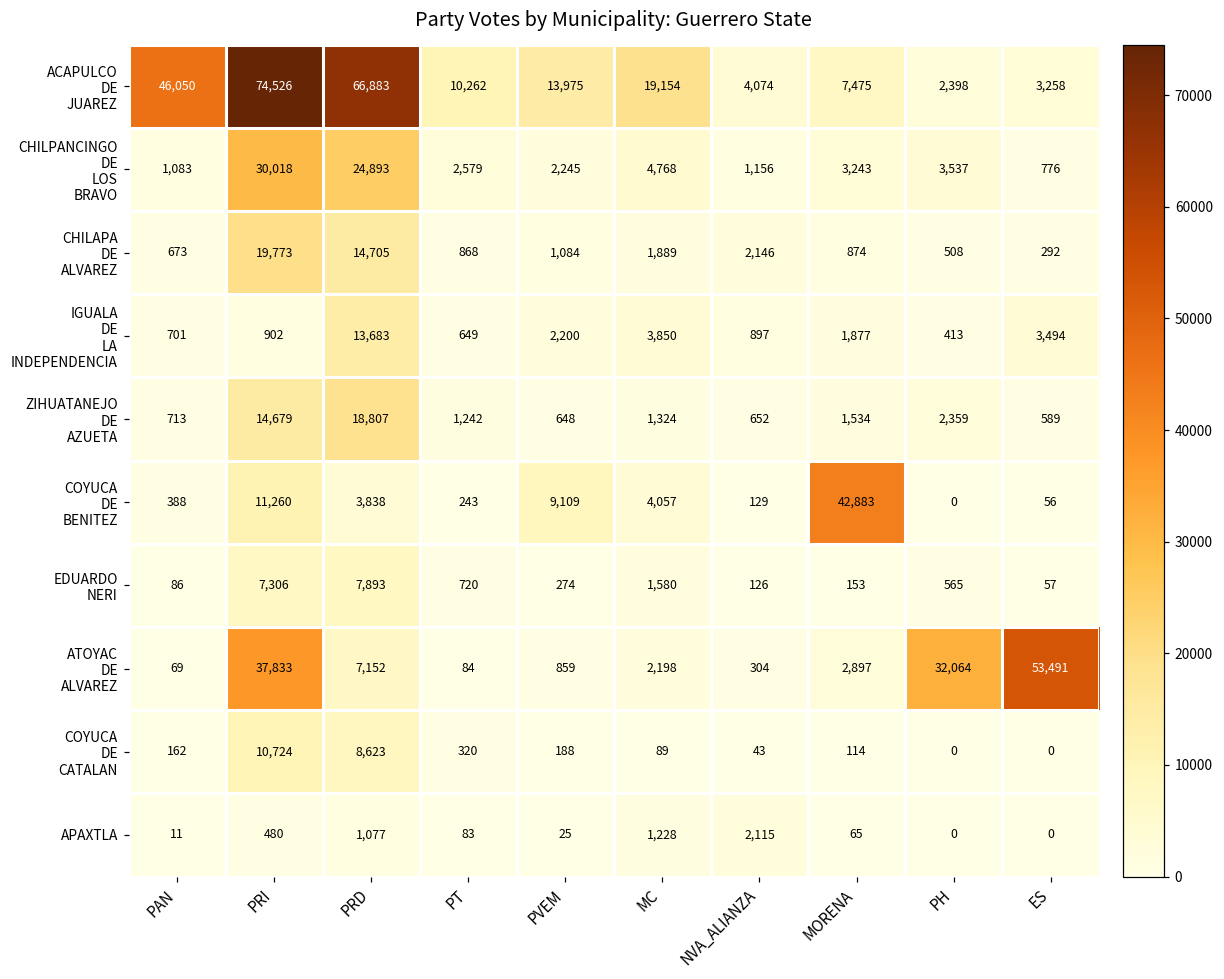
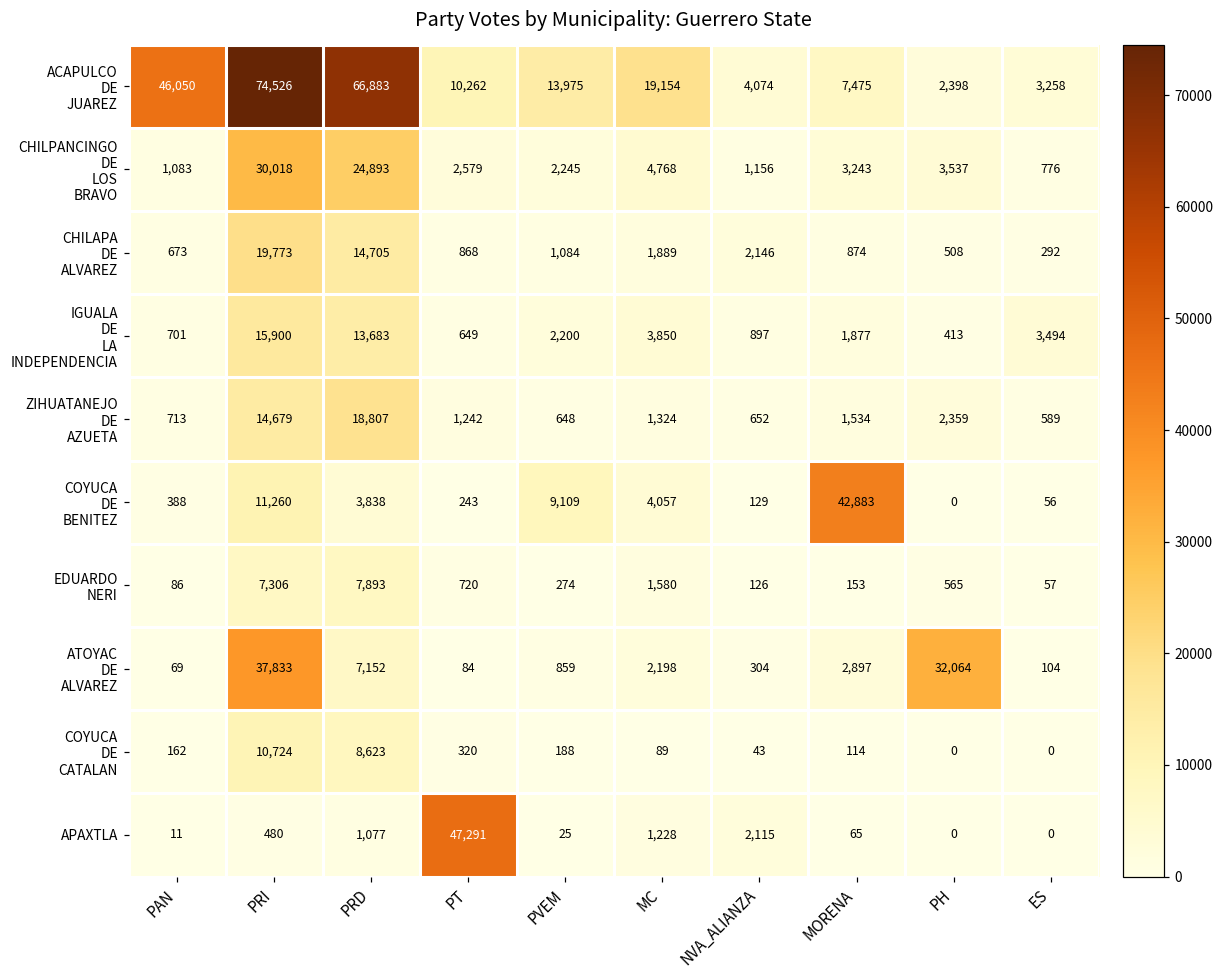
  {
    "ACAPULCO DE JUAREZ": {
      "PAN": "46,050",
      "PRI": "74,526",
      "PRD": "66,883",
      "PT": "10,262",
      "PVEM": "13,975",
      "MC": "19,154",
      "NVA_ALIANZA": "4,074",
      "MORENA": "7,475",
      "PH": "2,398",
      "ES": "3,258"
    },
    "CHILPANCINGO DE LOS BRAVO": {
      "PAN": "1,083",
      "PRI": "30,018",
      "PRD": "24,893",
      "PT": "2,579",
      "PVEM": "2,245",
      "MC": "4,768",
      "NVA_ALIANZA": "1,156",
      "MORENA": "3,243",
      "PH": "3,537",
      "ES": "776"
    },
    "CHILAPA DE ALVAREZ": {
      "PAN": "673",
      "PRI": "19,773",
      "PRD": "14,705",
      "PT": "868",
      "PVEM": "1,084",
      "MC": "1,889",
      "NVA_ALIANZA": "2,146",
      "MORENA": "874",
      "PH": "508",
      "ES": "292"
    },
    "IGUALA DE LA INDEPENDENCIA": {
      "PAN": "701",
-     "PRI": "902",
+     "PRI": "15,900",
      "PRD": "13,683",
      "PT": "649",
      "PVEM": "2,200",
      "MC": "3,850",
      "NVA_ALIANZA": "897",
      "MORENA": "1,877",
      "PH": "413",
      "ES": "3,494"
    },
    "ZIHUATANEJO DE AZUETA": {
      "PAN": "713",
      "PRI": "14,679",
      "PRD": "18,807",
      "PT": "1,242",
      "PVEM": "648",
      "MC": "1,324",
      "NVA_ALIANZA": "652",
      "MORENA": "1,534",
      "PH": "2,359",
      "ES": "589"
    },
    "COYUCA DE BENITEZ": {
      "PAN": "388",
      "PRI": "11,260",
      "PRD": "3,838",
      "PT": "243",
      "PVEM": "9,109",
      "MC": "4,057",
      "NVA_ALIANZA": "129",
      "MORENA": "42,883",
      "PH": "0",
      "ES": "56"
    },
    "EDUARDO NERI": {
      "PAN": "86",
      "PRI": "7,306",
      "PRD": "7,893",
      "PT": "720",
      "PVEM": "274",
      "MC": "1,580",
      "NVA_ALIANZA": "126",
      "MORENA": "153",
      "PH": "565",
      "ES": "57"
    },
    "ATOYAC DE ALVAREZ": {
      "PAN": "69",
      "PRI": "37,833",
      "PRD": "7,152",
      "PT": "84",
      "PVEM": "859",
      "MC": "2,198",
      "NVA_ALIANZA": "304",
      "MORENA": "2,897",
      "PH": "32,064",
-     "ES": "53,491"
+     "ES": "104"
    },
    "COYUCA DE CATALAN": {
      "PAN": "162",
      "PRI": "10,724",
      "PRD": "8,623",
      "PT": "320",
      "PVEM": "188",
      "MC": "89",
      "NVA_ALIANZA": "43",
      "MORENA": "114",
      "PH": "0",
      "ES": "0"
    },
    "APAXTLA": {
      "PAN": "11",
      "PRI": "480",
      "PRD": "1,077",
-     "PT": "83",
+     "PT": "47,291",
      "PVEM": "25",
      "MC": "1,228",
      "NVA_ALIANZA": "2,115",
      "MORENA": "65",
      "PH": "0",
      "ES": "0"
    }
  }
